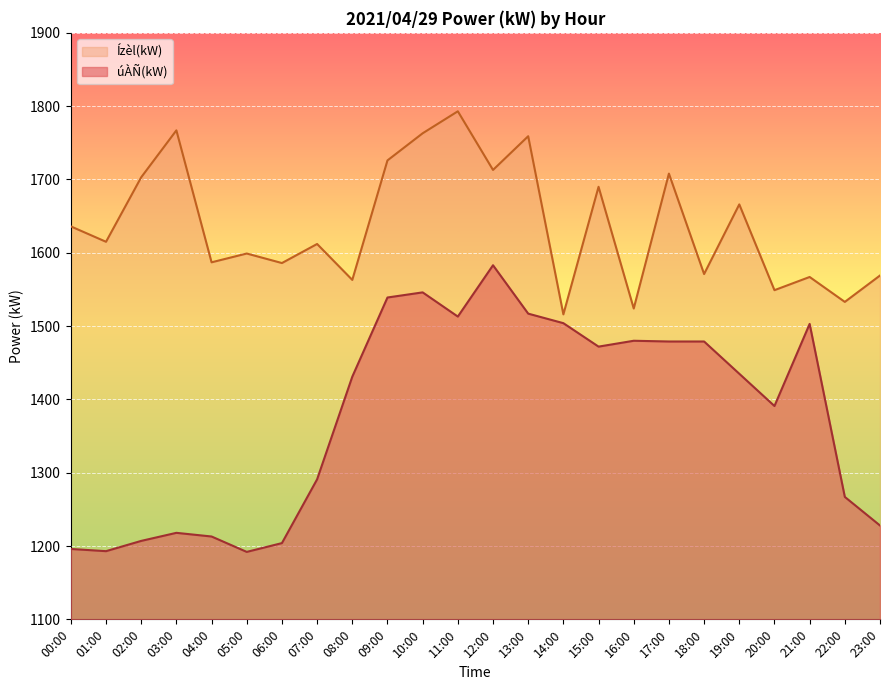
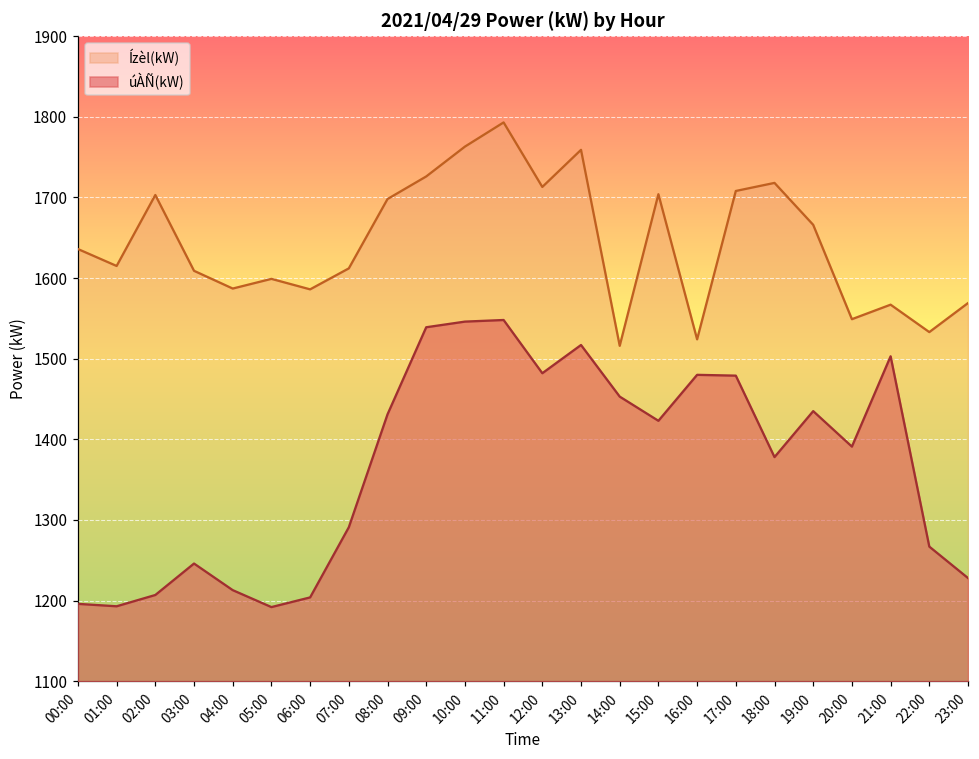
  {
    "Ízèl(kW)": {
      "00:00": 1640,
      "01:00": 1620,
      "02:00": 1700,
-     "03:00": 1770,
+     "03:00": 1610,
      "04:00": 1590,
      "05:00": 1600,
      "06:00": 1590,
      "07:00": 1610,
-     "08:00": 1560,
+     "08:00": 1700,
      "09:00": 1730,
      "10:00": 1760,
      "11:00": 1790,
      "12:00": 1710,
      "13:00": 1760,
      "14:00": 1520,
-     "15:00": 1690,
+     "15:00": 1700,
      "16:00": 1520,
      "17:00": 1710,
-     "18:00": 1570,
+     "18:00": 1720,
      "19:00": 1670,
      "20:00": 1550,
      "21:00": 1570,
      "22:00": 1530,
      "23:00": 1570
    },
    "úÀÑ(kW)": {
      "00:00": 1200,
      "01:00": 1190,
      "02:00": 1210,
-     "03:00": 1220,
+     "03:00": 1250,
      "04:00": 1210,
      "05:00": 1190,
      "06:00": 1200,
      "07:00": 1290,
      "08:00": 1430,
      "09:00": 1540,
      "10:00": 1550,
-     "11:00": 1510,
-     "12:00": 1580,
+     "11:00": 1550,
+     "12:00": 1480,
      "13:00": 1520,
-     "14:00": 1500,
-     "15:00": 1470,
+     "14:00": 1450,
+     "15:00": 1420,
      "16:00": 1480,
      "17:00": 1480,
-     "18:00": 1480,
+     "18:00": 1380,
      "19:00": 1440,
      "20:00": 1390,
      "21:00": 1500,
      "22:00": 1270,
      "23:00": 1230
    }
  }
